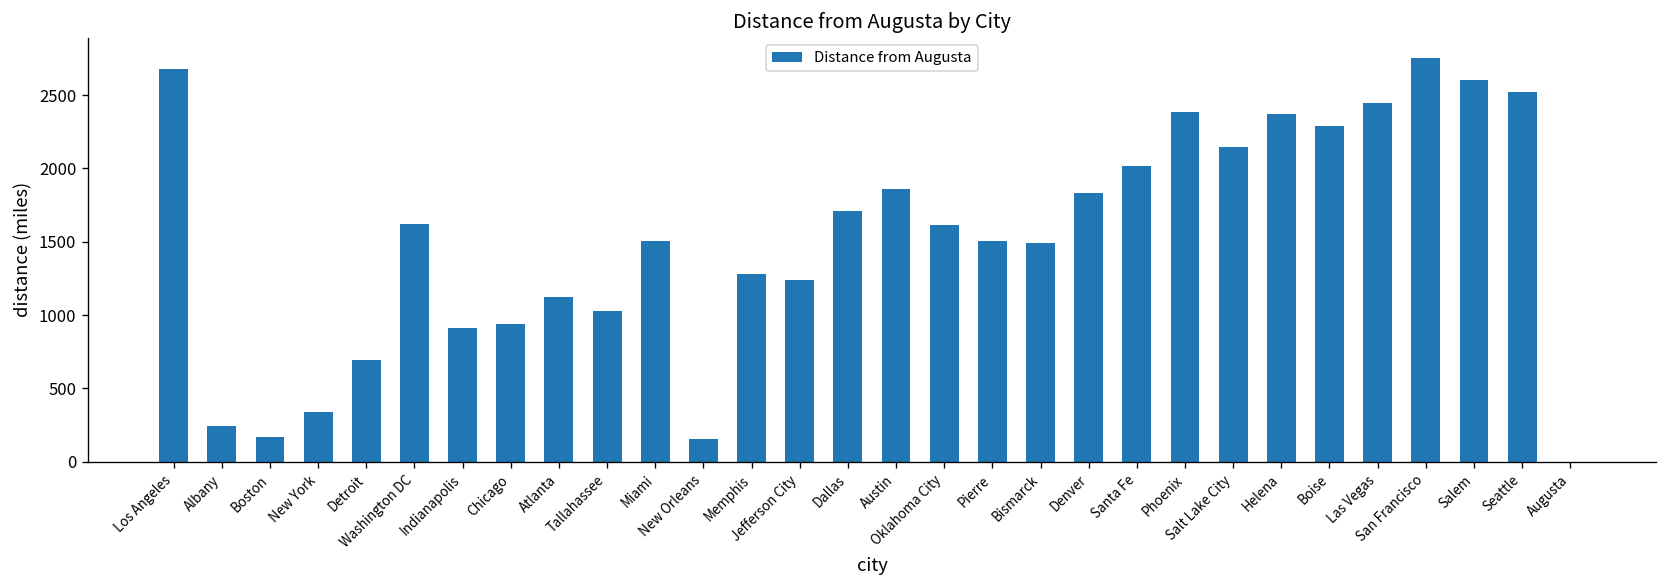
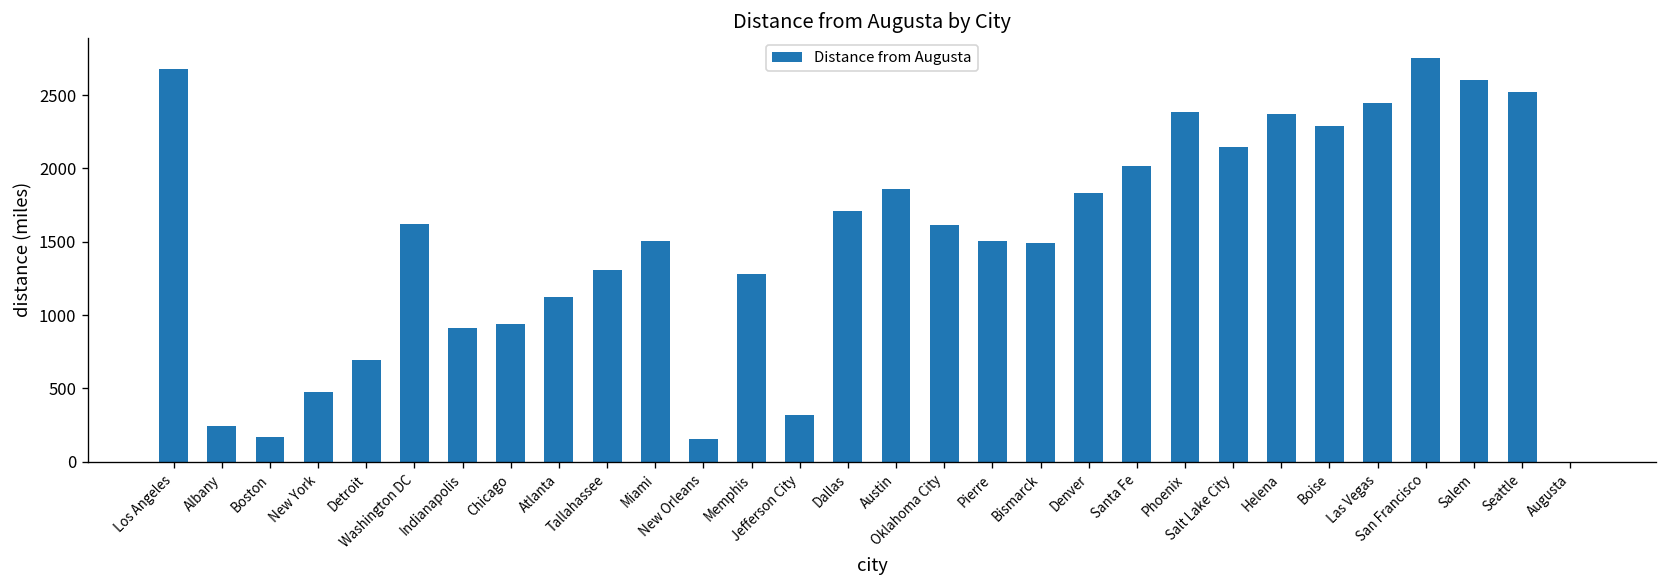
  {
    "Los Angeles": 2680,
    "Albany": 250,
    "Boston": 170,
-   "New York": 340,
+   "New York": 480,
    "Detroit": 690,
    "Washington DC": 1620,
    "Indianapolis": 910,
    "Chicago": 940,
    "Atlanta": 1120,
-   "Tallahassee": 1020,
+   "Tallahassee": 1310,
    "Miami": 1510,
    "New Orleans": 160,
    "Memphis": 1280,
-   "Jefferson City": 1240,
+   "Jefferson City": 320,
    "Dallas": 1710,
    "Austin": 1860,
    "Oklahoma City": 1620,
    "Pierre": 1510,
    "Bismarck": 1490,
    "Denver": 1830,
    "Santa Fe": 2020,
    "Phoenix": 2390,
    "Salt Lake City": 2150,
    "Helena": 2370,
    "Boise": 2290,
    "Las Vegas": 2450,
    "San Francisco": 2750,
    "Salem": 2600,
    "Seattle": 2520,
    "Augusta": 0
  }
